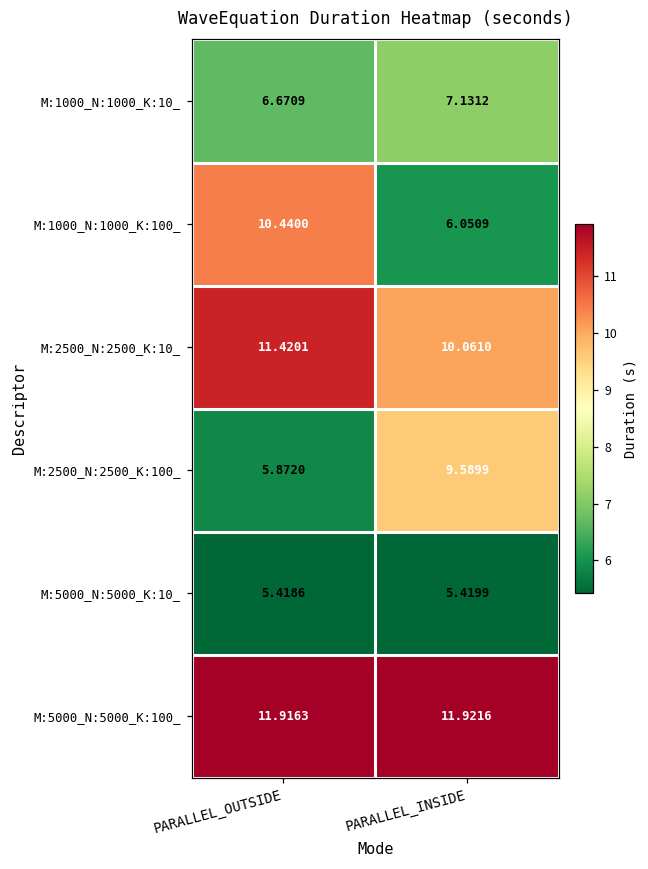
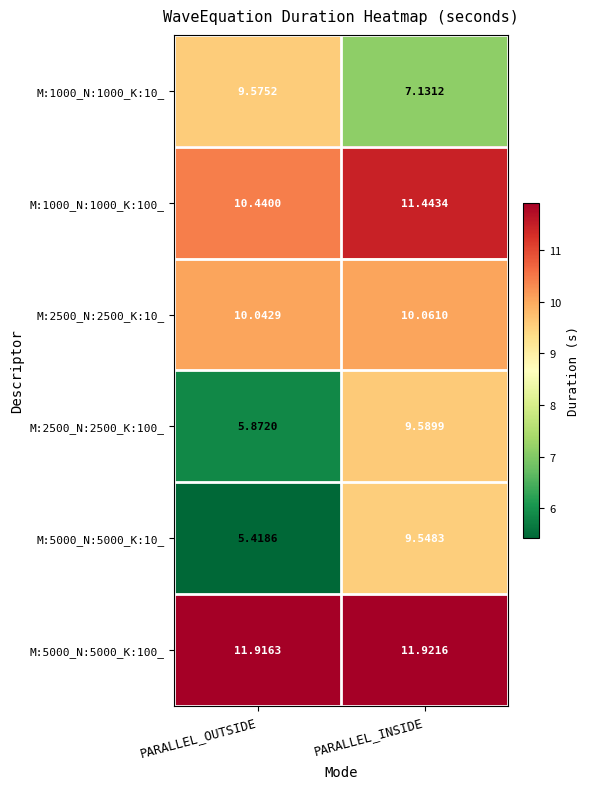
  {
    "M:1000_N:1000_K:10_": {
-     "PARALLEL_OUTSIDE": 6.6709,
+     "PARALLEL_OUTSIDE": 9.5752,
      "PARALLEL_INSIDE": 7.1312
    },
    "M:1000_N:1000_K:100_": {
      "PARALLEL_OUTSIDE": 10.4400,
-     "PARALLEL_INSIDE": 6.0509
+     "PARALLEL_INSIDE": 11.4434
    },
    "M:2500_N:2500_K:10_": {
-     "PARALLEL_OUTSIDE": 11.4201,
+     "PARALLEL_OUTSIDE": 10.0429,
      "PARALLEL_INSIDE": 10.0610
    },
    "M:2500_N:2500_K:100_": {
      "PARALLEL_OUTSIDE": 5.8720,
      "PARALLEL_INSIDE": 9.5899
    },
    "M:5000_N:5000_K:10_": {
      "PARALLEL_OUTSIDE": 5.4186,
-     "PARALLEL_INSIDE": 5.4199
+     "PARALLEL_INSIDE": 9.5483
    },
    "M:5000_N:5000_K:100_": {
      "PARALLEL_OUTSIDE": 11.9163,
      "PARALLEL_INSIDE": 11.9216
    }
  }
